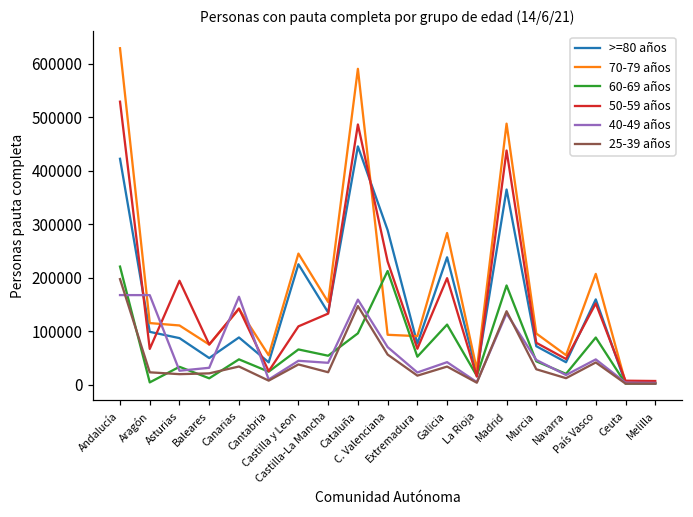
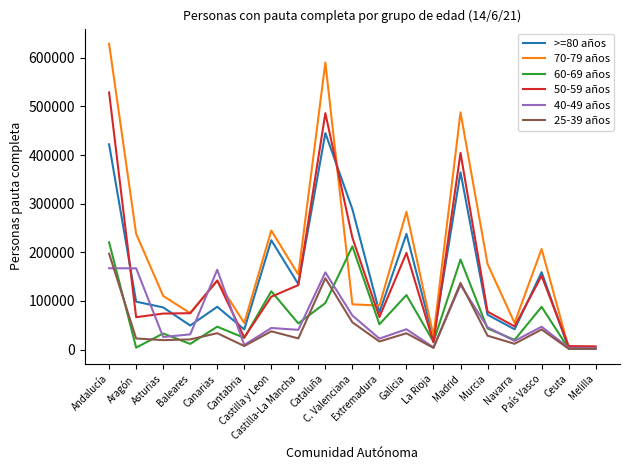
  {
    ">=80 años": {
      "Andalucía": 420000,
      "Aragón": 100000,
      "Asturias": 90000,
      "Baleares": 50000,
      "Canarias": 90000,
      "Cantabria": 40000,
      "Castilla y Leon": 220000,
      "Cataluña": 450000,
      "C. Valenciana": 290000,
      "Extremadura": 80000,
      "Galicia": 240000,
      "Madrid": 360000,
      "Murcia": 70000,
      "Navarra": 40000,
      "País Vasco": 160000
    },
    "70-79 años": {
      "Andalucía": 630000,
-     "Aragón": 110000,
+     "Aragón": 240000,
      "Asturias": 110000,
      "Cantabria": 50000,
      "Castilla y Leon": 240000,
      "Castilla-La Mancha": 150000,
      "Cataluña": 590000,
      "C. Valenciana": 90000,
      "Extremadura": 90000,
      "Galicia": 280000,
      "Madrid": 490000,
-     "Murcia": 100000,
+     "Murcia": 180000,
      "Navarra": 50000,
      "País Vasco": 210000
    },
    "60-69 años": {
      "Andalucía": 220000,
      "Aragón": 0,
      "Asturias": 30000,
      "Baleares": 10000,
      "Canarias": 50000,
-     "Castilla y Leon": 70000,
+     "Castilla y Leon": 120000,
      "Castilla-La Mancha": 50000,
      "Cataluña": 100000,
      "C. Valenciana": 210000,
      "Extremadura": 50000,
      "Galicia": 110000,
      "Madrid": 190000,
      "País Vasco": 90000
    },
    "50-59 años": {
      "Andalucía": 530000,
      "Aragón": 70000,
-     "Asturias": 190000,
+     "Asturias": 70000,
      "Castilla y Leon": 110000,
      "Cataluña": 490000,
      "C. Valenciana": 230000,
      "Extremadura": 70000,
      "Galicia": 200000,
-     "Madrid": 440000,
+     "Madrid": 400000,
      "Murcia": 80000,
      "Navarra": 50000,
      "País Vasco": 150000
    },
    "40-49 años": {
      "Andalucía": 170000,
      "Aragón": 170000,
      "Asturias": 30000,
      "Baleares": 30000,
      "Canarias": 160000,
      "Castilla y Leon": 40000,
      "Castilla-La Mancha": 40000,
      "Cataluña": 160000,
      "C. Valenciana": 70000,
      "Extremadura": 20000,
      "Galicia": 40000,
      "País Vasco": 50000
    },
    "25-39 años": {
      "Andalucía": 200000,
      "Aragón": 20000,
      "Asturias": 20000,
      "Baleares": 20000,
      "Canarias": 30000,
      "Castilla y Leon": 40000,
      "Castilla-La Mancha": 20000,
      "Cataluña": 150000,
      "C. Valenciana": 60000,
      "Extremadura": 20000,
      "Galicia": 30000,
      "Murcia": 30000,
      "Navarra": 10000,
      "País Vasco": 40000
    }
  }
